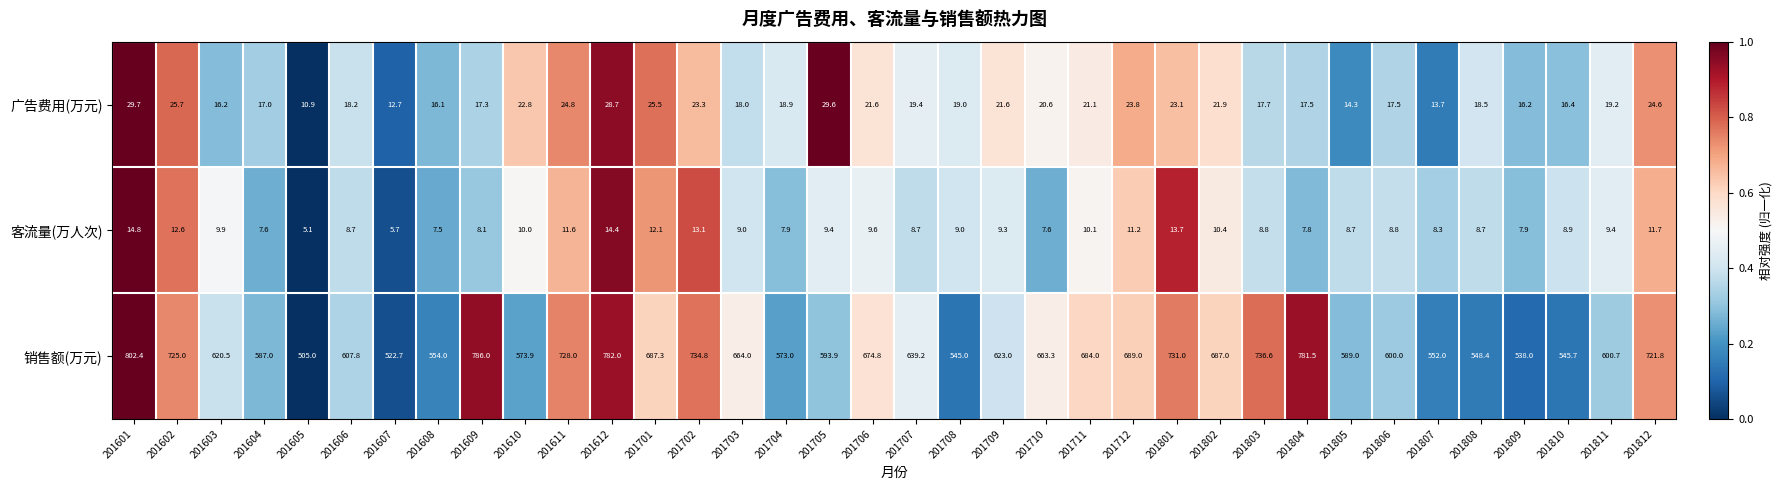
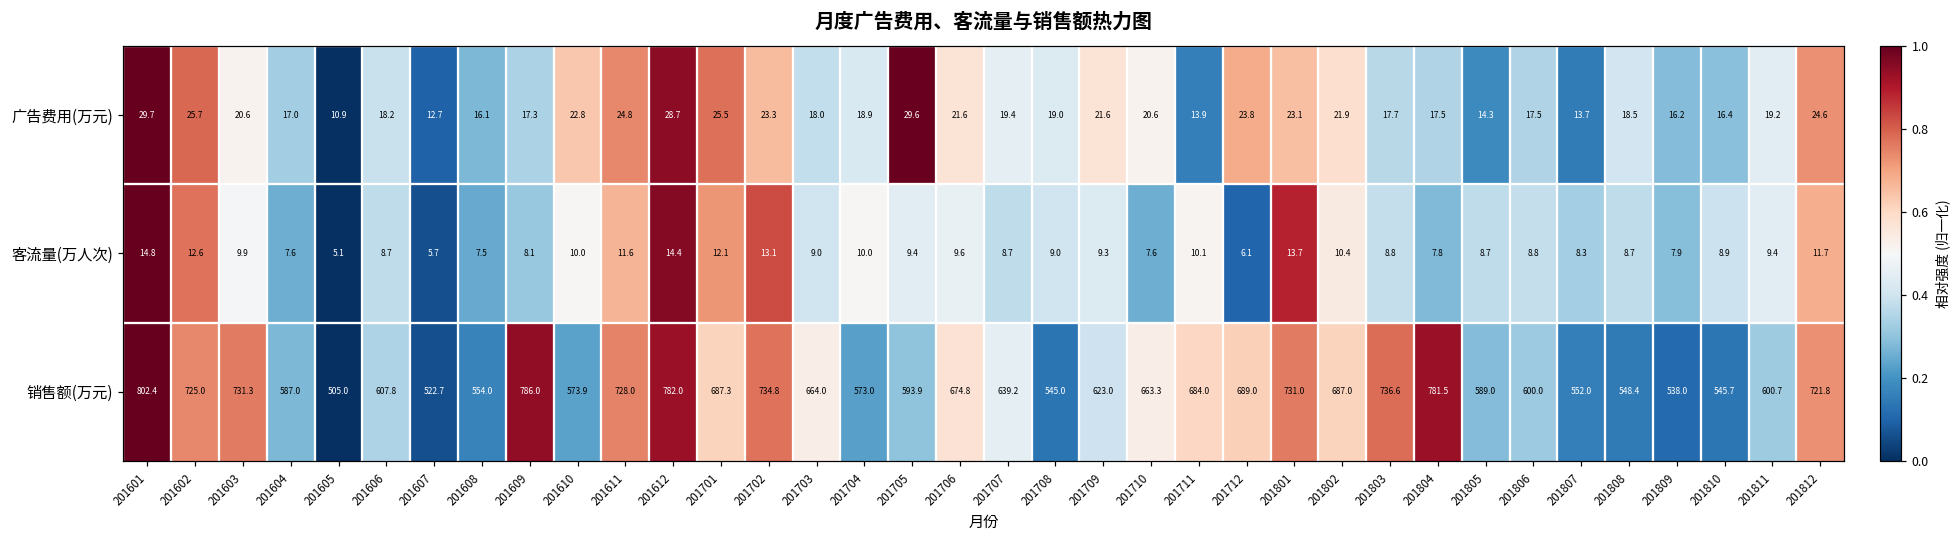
  {
    "广告费用(万元)": {
      "201601": 29.7,
      "201602": 25.7,
-     "201603": 16.2,
+     "201603": 20.6,
      "201604": 17.0,
      "201605": 10.9,
      "201606": 18.2,
      "201607": 12.7,
      "201608": 16.1,
      "201609": 17.3,
      "201610": 22.8,
      "201611": 24.8,
      "201612": 28.7,
      "201701": 25.5,
      "201702": 23.3,
      "201703": 18.0,
      "201704": 18.9,
      "201705": 29.6,
      "201706": 21.6,
      "201707": 19.4,
      "201708": 19.0,
      "201709": 21.6,
      "201710": 20.6,
-     "201711": 21.1,
+     "201711": 13.9,
      "201712": 23.8,
      "201801": 23.1,
      "201802": 21.9,
      "201803": 17.7,
      "201804": 17.5,
      "201805": 14.3,
      "201806": 17.5,
      "201807": 13.7,
      "201808": 18.5,
      "201809": 16.2,
      "201810": 16.4,
      "201811": 19.2,
      "201812": 24.6
    },
    "客流量(万人次)": {
      "201601": 14.8,
      "201602": 12.6,
      "201603": 9.9,
      "201604": 7.6,
      "201605": 5.1,
      "201606": 8.7,
      "201607": 5.7,
      "201608": 7.5,
      "201609": 8.1,
      "201610": 10.0,
      "201611": 11.6,
      "201612": 14.4,
      "201701": 12.1,
      "201702": 13.1,
      "201703": 9.0,
-     "201704": 7.9,
+     "201704": 10.0,
      "201705": 9.4,
      "201706": 9.6,
      "201707": 8.7,
      "201708": 9.0,
      "201709": 9.3,
      "201710": 7.6,
      "201711": 10.1,
-     "201712": 11.2,
+     "201712": 6.1,
      "201801": 13.7,
      "201802": 10.4,
      "201803": 8.8,
      "201804": 7.8,
      "201805": 8.7,
      "201806": 8.8,
      "201807": 8.3,
      "201808": 8.7,
      "201809": 7.9,
      "201810": 8.9,
      "201811": 9.4,
      "201812": 11.7
    },
    "销售额(万元)": {
      "201601": 802.4,
      "201602": 725.0,
-     "201603": 620.5,
+     "201603": 731.3,
      "201604": 587.0,
      "201605": 505.0,
      "201606": 607.8,
      "201607": 522.7,
      "201608": 554.0,
      "201609": 786.0,
      "201610": 573.9,
      "201611": 728.0,
      "201612": 782.0,
      "201701": 687.3,
      "201702": 734.8,
      "201703": 664.0,
      "201704": 573.0,
      "201705": 593.9,
      "201706": 674.8,
      "201707": 639.2,
      "201708": 545.0,
      "201709": 623.0,
      "201710": 663.3,
      "201711": 684.0,
      "201712": 689.0,
      "201801": 731.0,
      "201802": 687.0,
      "201803": 736.6,
      "201804": 781.5,
      "201805": 589.0,
      "201806": 600.0,
      "201807": 552.0,
      "201808": 548.4,
      "201809": 538.0,
      "201810": 545.7,
      "201811": 600.7,
      "201812": 721.8
    }
  }
